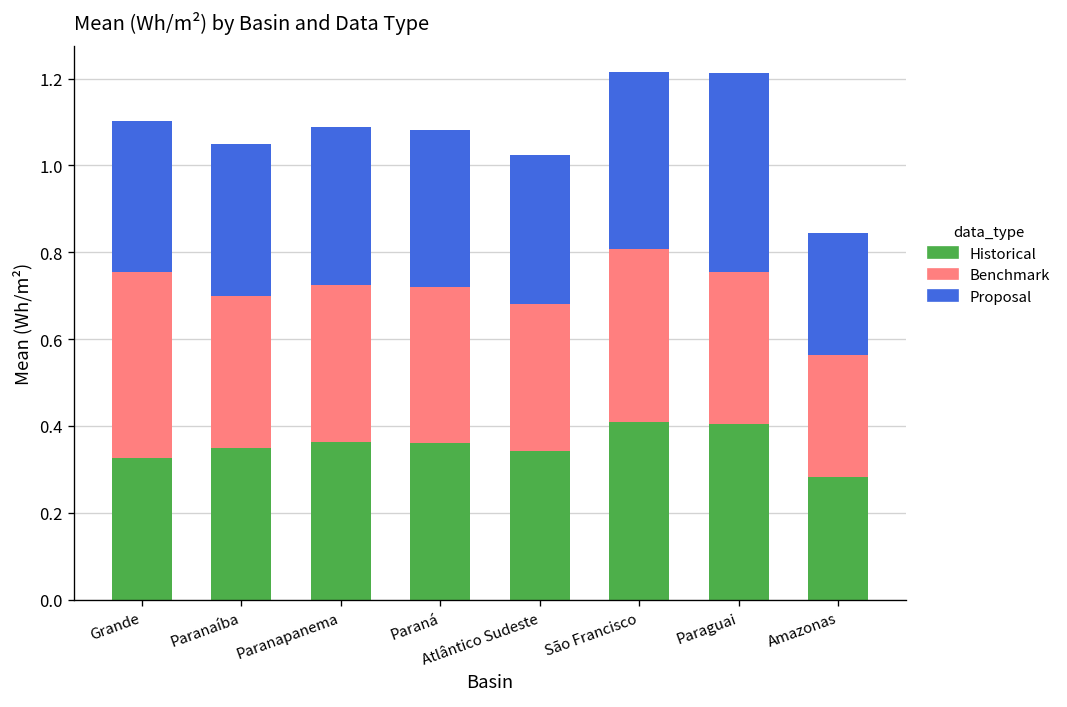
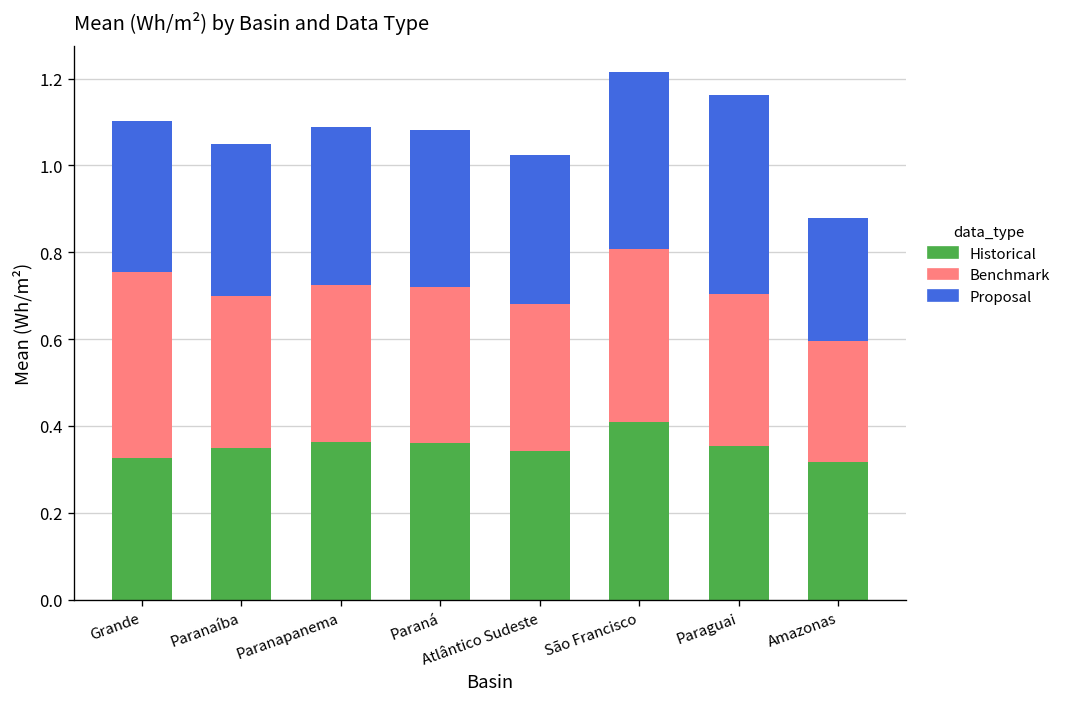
  {
    "Historical": {
      "Grande": 0.33,
      "Paranaíba": 0.35,
      "Paranapanema": 0.36,
      "Paraná": 0.36,
      "Atlântico Sudeste": 0.34,
      "São Francisco": 0.41,
-     "Paraguai": 0.40,
-     "Amazonas": 0.28
+     "Paraguai": 0.35,
+     "Amazonas": 0.32
    },
    "Benchmark": {
      "Grande": 0.43,
      "Paranaíba": 0.35,
      "Paranapanema": 0.36,
      "Paraná": 0.36,
      "Atlântico Sudeste": 0.34,
      "São Francisco": 0.40,
      "Paraguai": 0.35,
      "Amazonas": 0.28
    },
    "Proposal": {
      "Grande": 0.35,
      "Paranaíba": 0.35,
      "Paranapanema": 0.36,
      "Paraná": 0.36,
      "Atlântico Sudeste": 0.34,
      "São Francisco": 0.41,
      "Paraguai": 0.46,
      "Amazonas": 0.28
    }
  }
